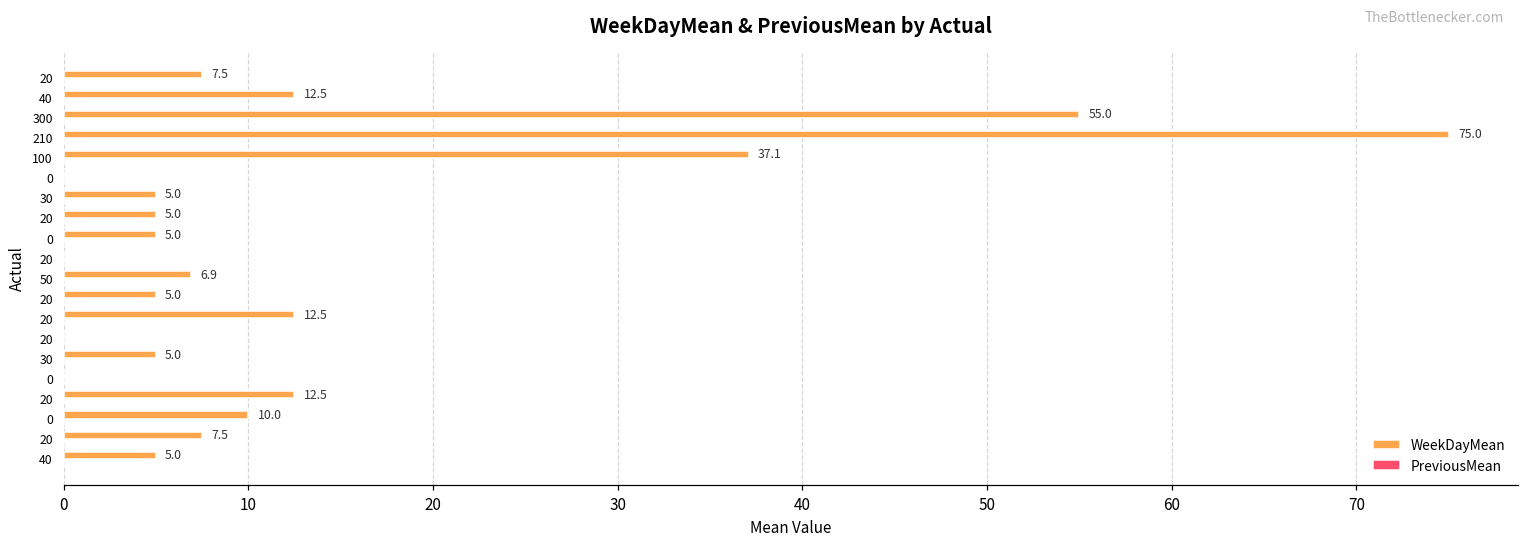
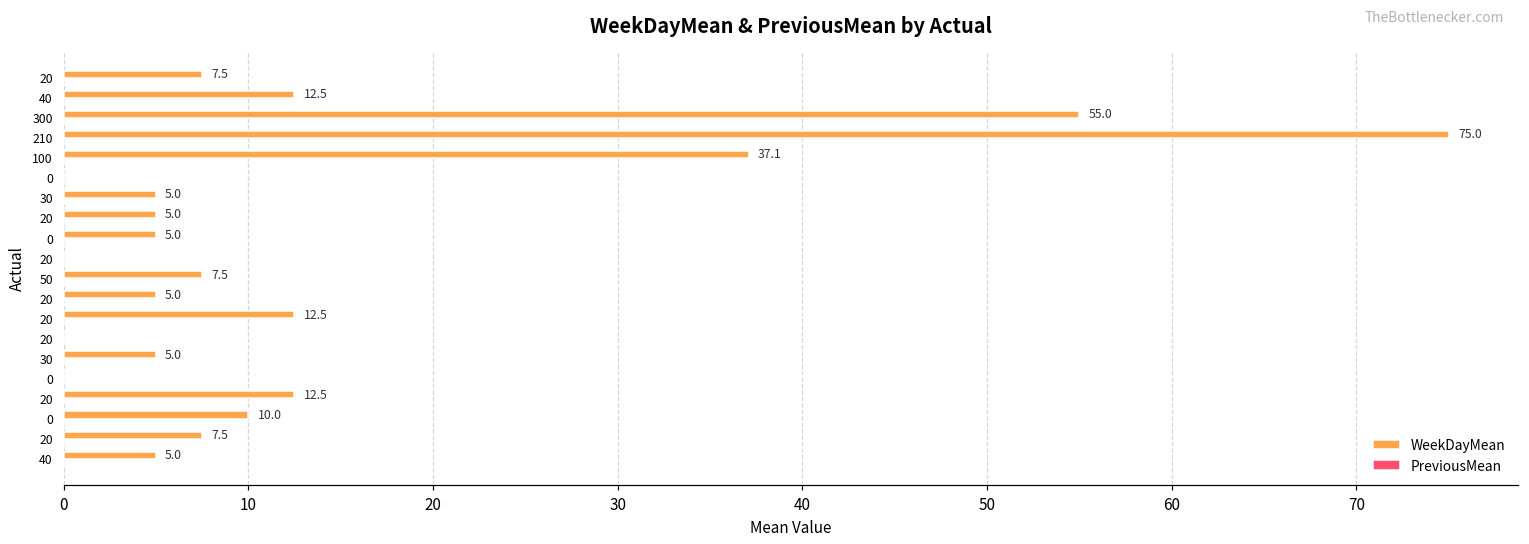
  {
    "WeekDayMean": {
      "300": 55.0,
      "210": 75.0,
      "100": 37.1,
-     "50": 6.9
+     "50": 7.5
    },
    "PreviousMean": {
      "300": 0.0,
      "210": 0.0,
      "100": 0.0,
      "50": 0.0
    }
  }
